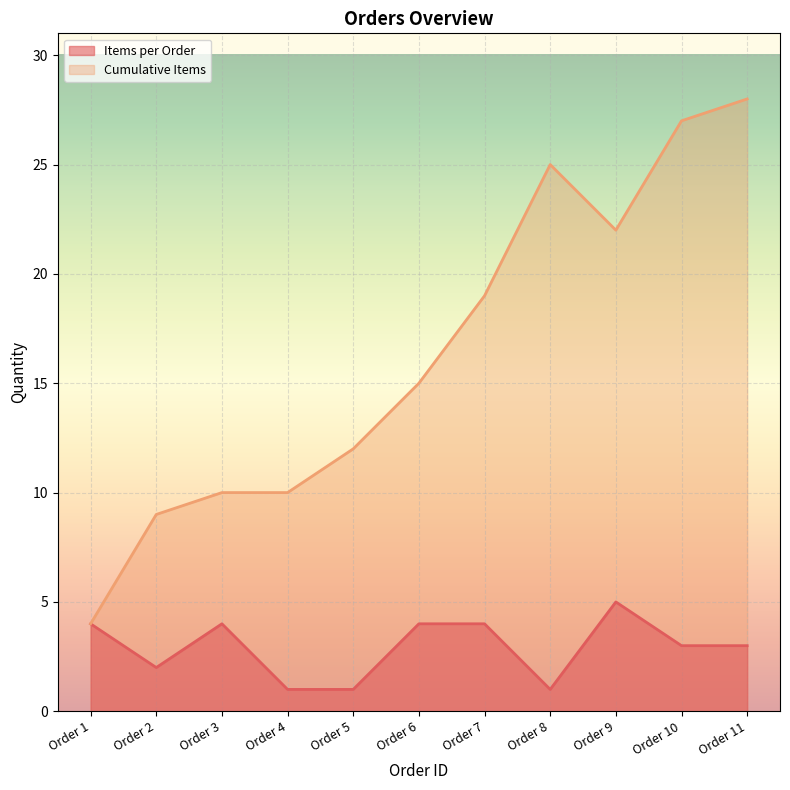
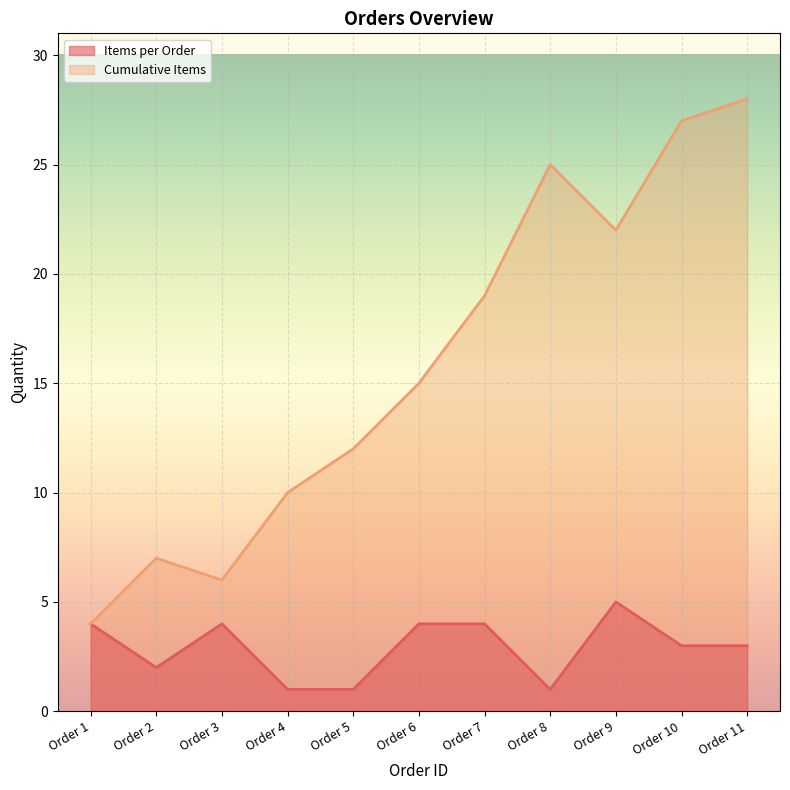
  {
    "Items per Order": {
      "Order 2": 2,
      "Order 3": 4,
      "Order 4": 1,
      "Order 5": 1,
      "Order 6": 4,
      "Order 7": 4,
      "Order 8": 1,
      "Order 9": 5,
      "Order 10": 3,
      "Order 11": 3
    },
    "Cumulative Items": {
-     "Order 2": 9,
-     "Order 3": 10,
+     "Order 2": 7,
+     "Order 3": 6,
      "Order 4": 10,
      "Order 5": 12,
      "Order 6": 15,
      "Order 7": 19,
      "Order 8": 25,
      "Order 9": 22,
      "Order 10": 27,
      "Order 11": 28
    }
  }
